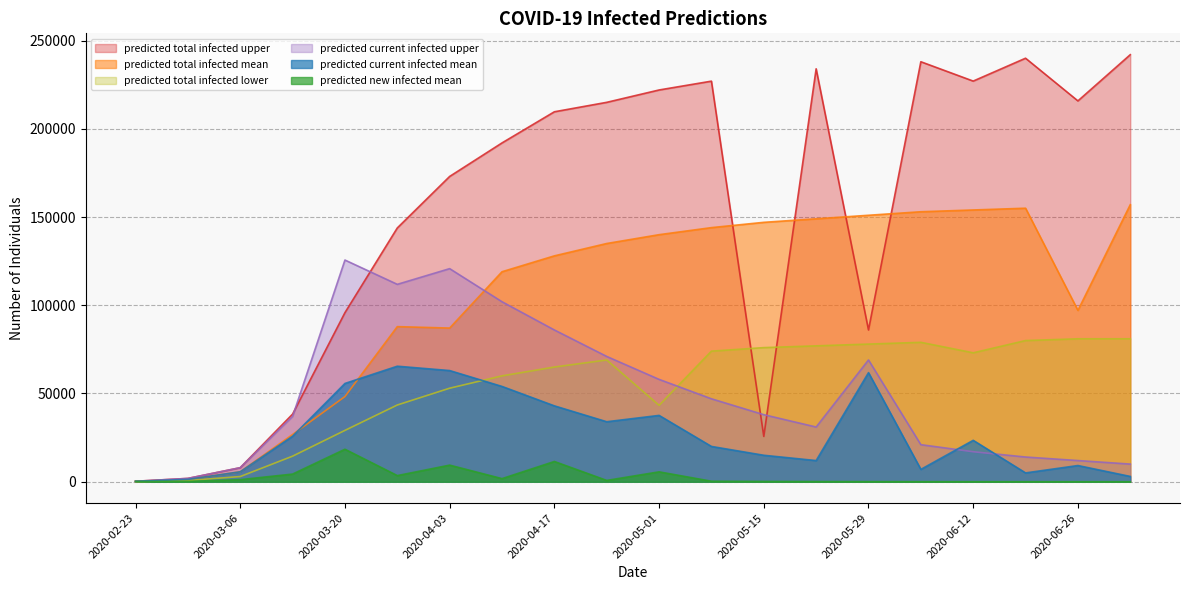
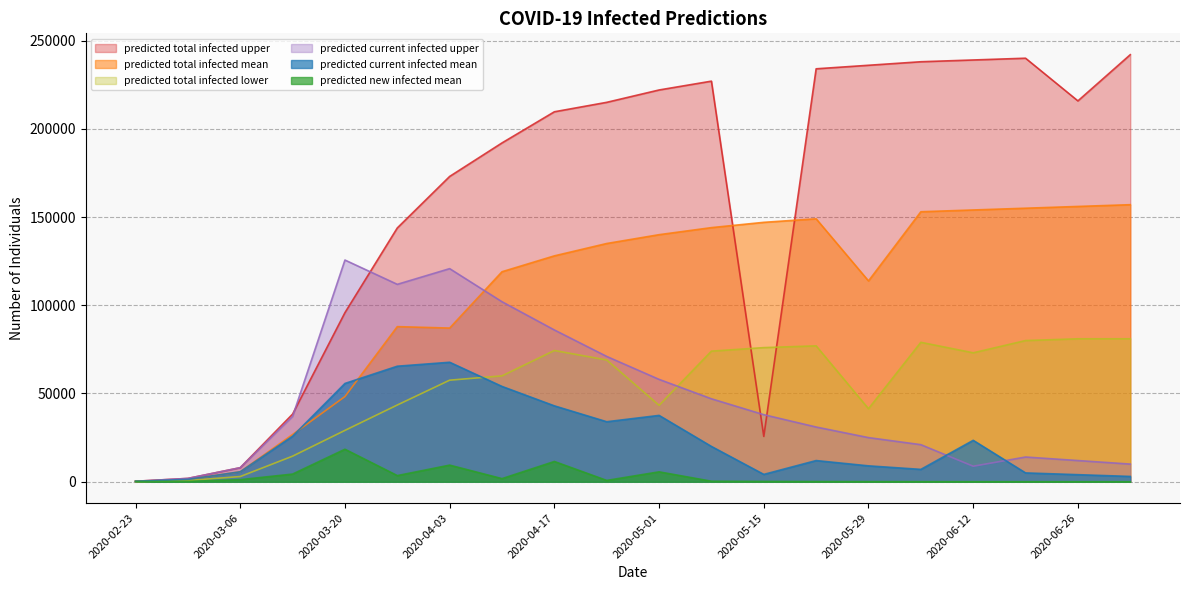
  {
    "predicted total infected upper": {
      "2020-03-20": 96000,
      "2020-04-03": 173000,
      "2020-04-17": 210000,
      "2020-05-01": 222000,
      "2020-05-15": 26000,
-     "2020-05-29": 86000,
-     "2020-06-12": 227000,
+     "2020-05-29": 236000,
+     "2020-06-12": 239000,
      "2020-06-26": 216000
    },
    "predicted total infected mean": {
      "2020-03-20": 48000,
      "2020-04-03": 87000,
      "2020-04-17": 128000,
      "2020-05-01": 140000,
      "2020-05-15": 147000,
-     "2020-05-29": 151000,
+     "2020-05-29": 114000,
      "2020-06-12": 154000,
-     "2020-06-26": 97000
+     "2020-06-26": 156000
    },
    "predicted total infected lower": {
      "2020-03-06": 3000,
      "2020-03-20": 29000,
-     "2020-04-03": 53000,
-     "2020-04-17": 65000,
+     "2020-04-03": 58000,
+     "2020-04-17": 74000,
      "2020-05-01": 43000,
      "2020-05-15": 76000,
-     "2020-05-29": 78000,
+     "2020-05-29": 41000,
      "2020-06-12": 73000,
      "2020-06-26": 81000
    },
    "predicted current infected upper": {
      "2020-03-20": 126000,
      "2020-04-03": 121000,
      "2020-04-17": 86000,
      "2020-05-01": 58000,
      "2020-05-15": 38000,
-     "2020-05-29": 69000,
-     "2020-06-12": 17000,
+     "2020-05-29": 25000,
+     "2020-06-12": 9000,
      "2020-06-26": 12000
    },
    "predicted current infected mean": {
      "2020-03-20": 56000,
-     "2020-04-03": 63000,
+     "2020-04-03": 68000,
      "2020-04-17": 43000,
      "2020-05-01": 38000,
-     "2020-05-15": 15000,
-     "2020-05-29": 62000,
+     "2020-05-15": 4000,
+     "2020-05-29": 9000,
      "2020-06-12": 23000,
-     "2020-06-26": 9000
+     "2020-06-26": 4000
    },
    "predicted new infected mean": {
      "2020-03-06": 1000,
      "2020-03-20": 18000,
      "2020-04-03": 9000,
      "2020-04-17": 11000,
      "2020-05-01": 6000,
      "2020-05-15": 0,
      "2020-05-29": 0,
      "2020-06-12": 0,
      "2020-06-26": 0
    }
  }
